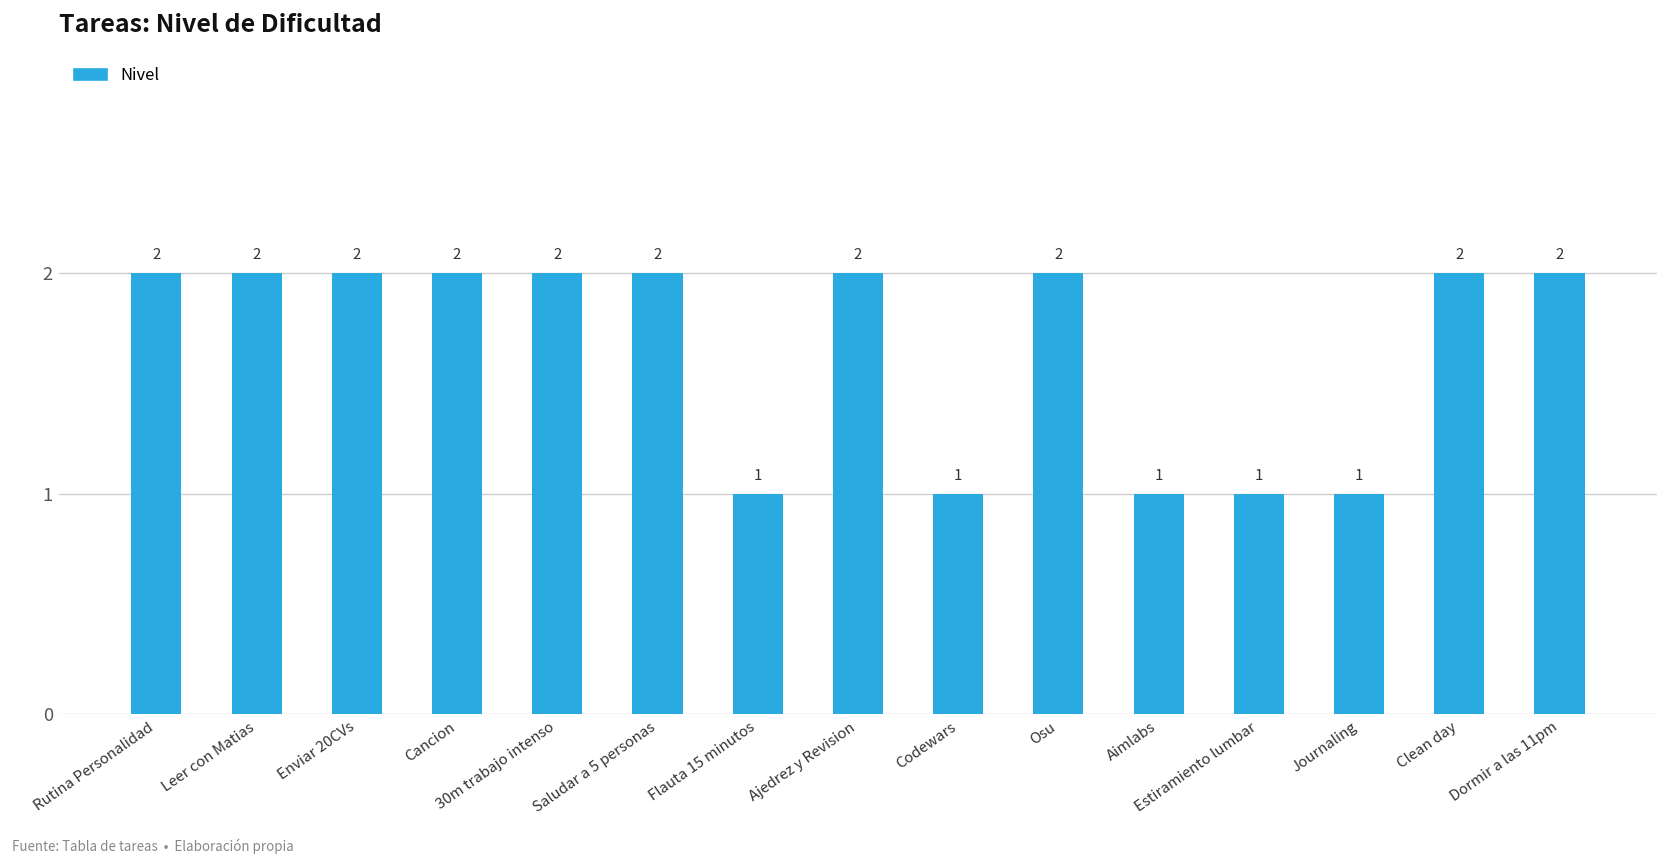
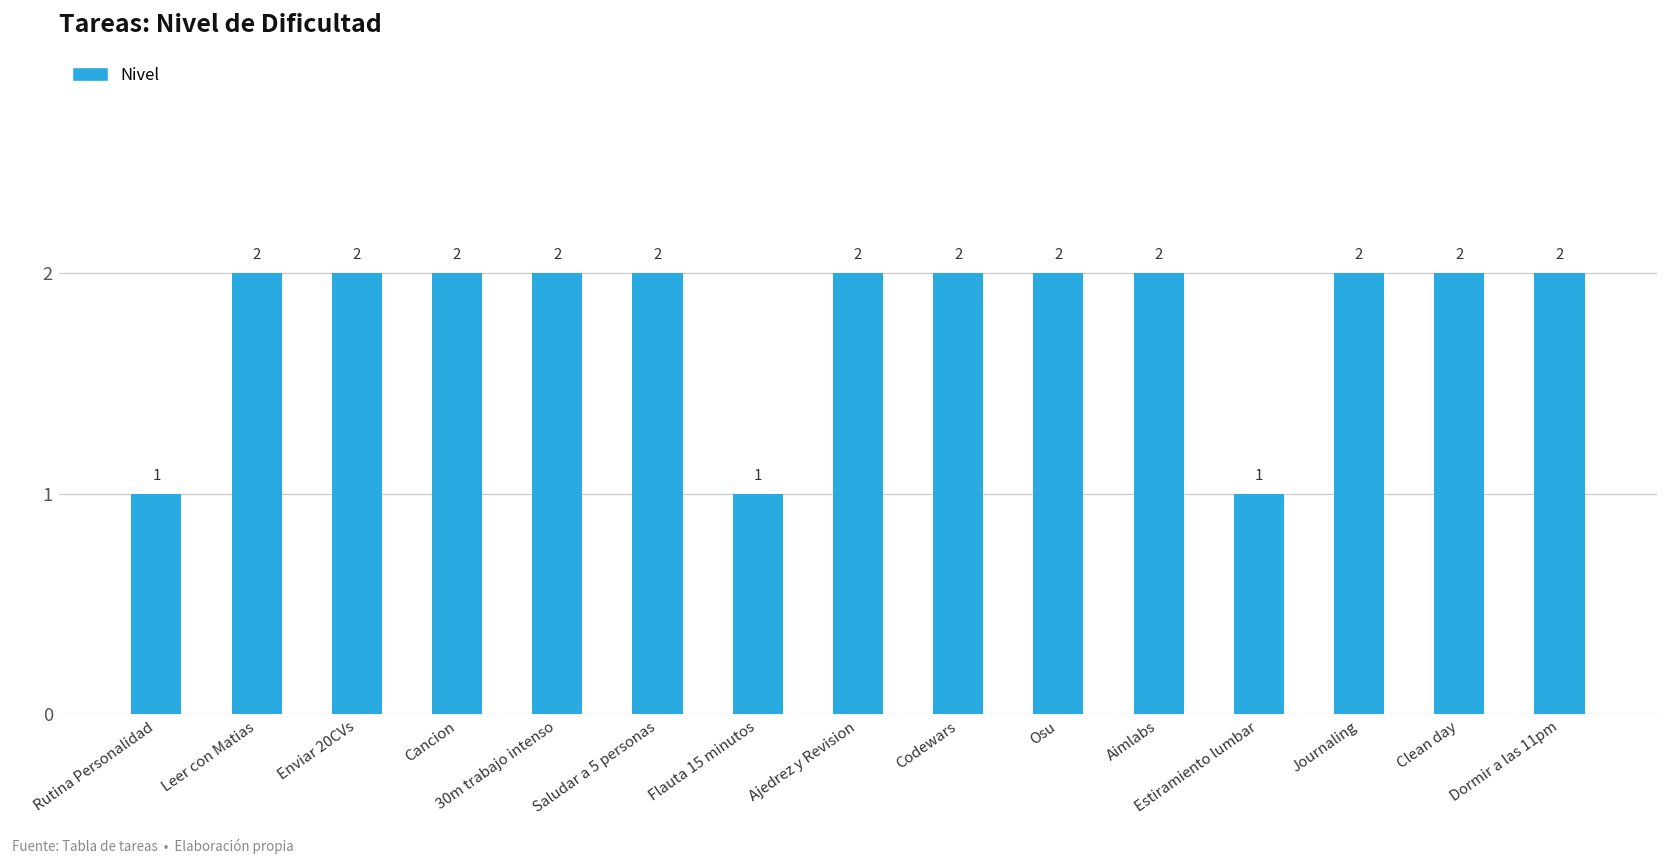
  {
-   "Rutina Personalidad": 2,
+   "Rutina Personalidad": 1,
    "Leer con Matias": 2,
    "Enviar 20CVs": 2,
    "Cancion": 2,
    "30m trabajo intenso": 2,
    "Saludar a 5 personas": 2,
    "Flauta 15 minutos": 1,
    "Ajedrez y Revision": 2,
-   "Codewars": 1,
+   "Codewars": 2,
    "Osu": 2,
-   "Aimlabs": 1,
+   "Aimlabs": 2,
    "Estiramiento lumbar": 1,
-   "Journaling": 1,
+   "Journaling": 2,
    "Clean day": 2,
    "Dormir a las 11pm": 2
  }
